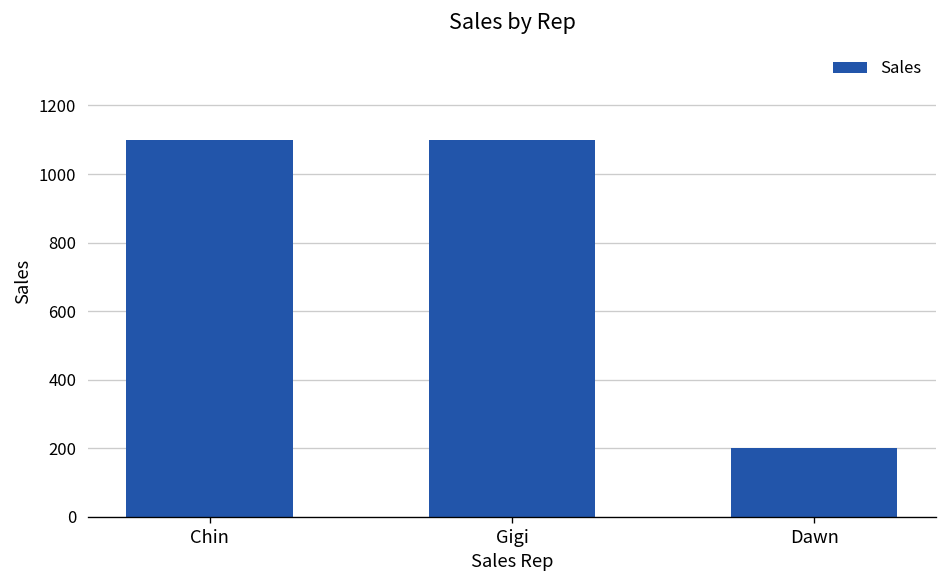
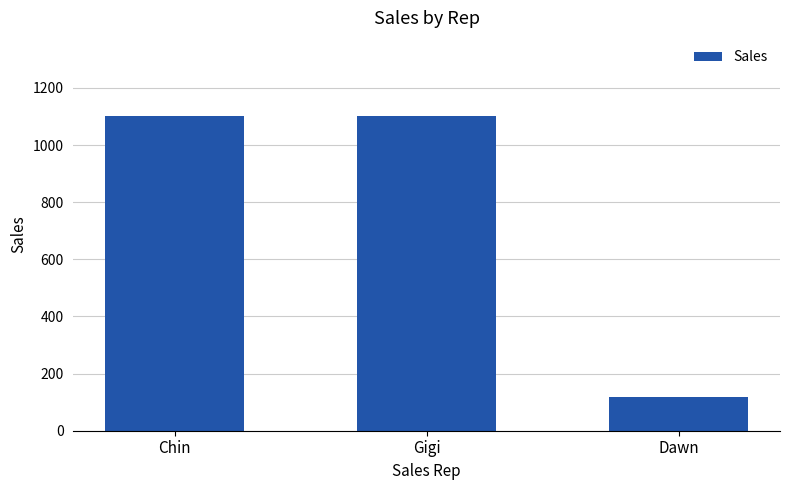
  {
    "Chin": 1100,
    "Gigi": 1100,
-   "Dawn": 200
+   "Dawn": 120
  }
